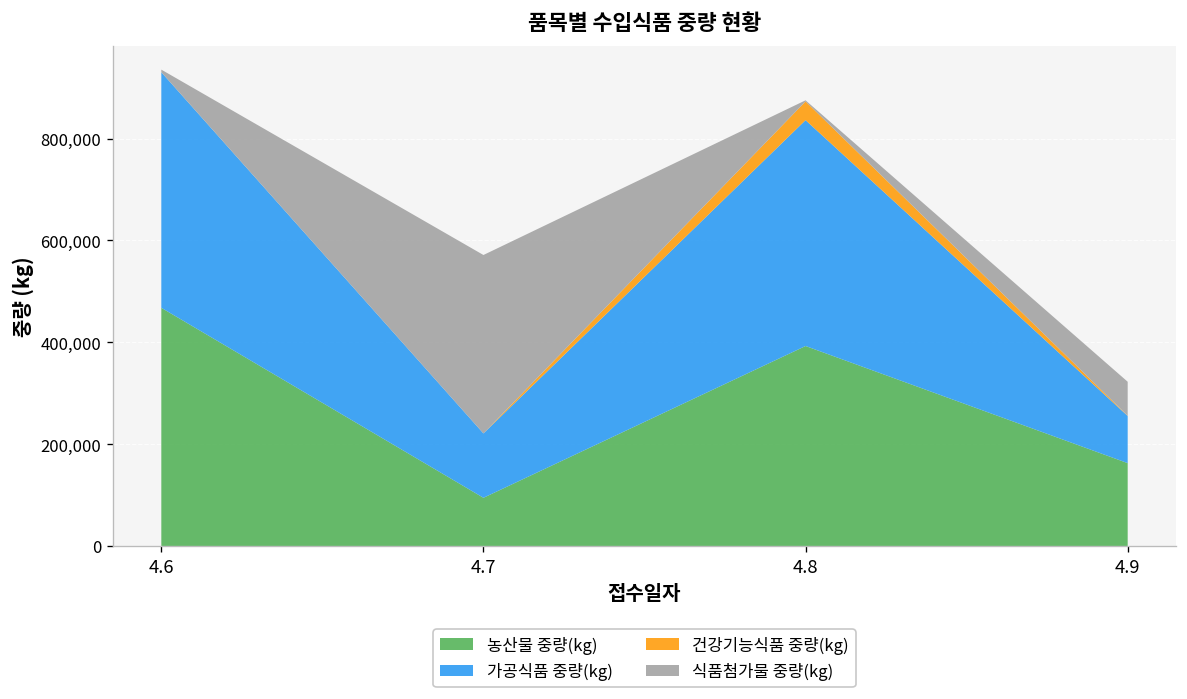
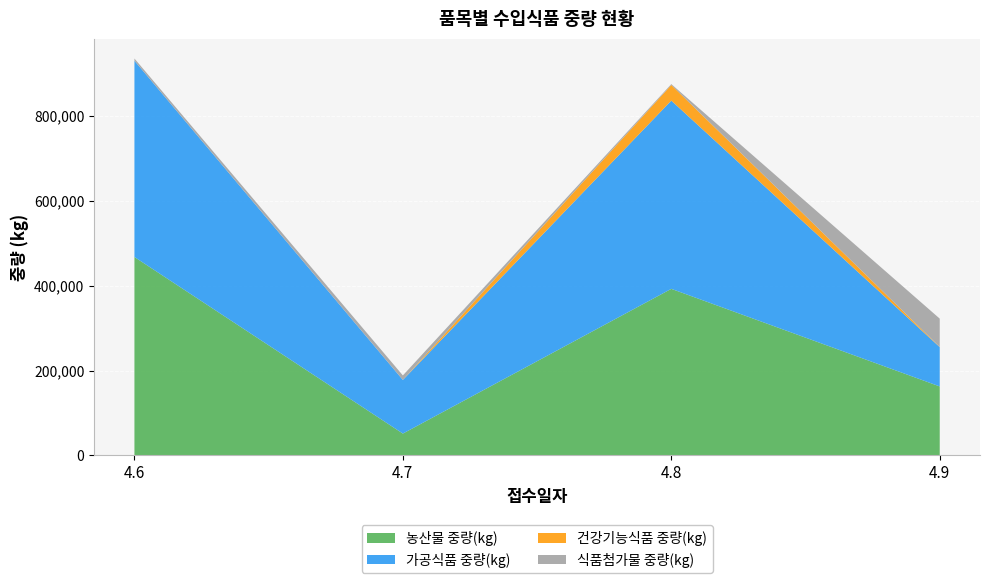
  {
    "농산물 중량(kg)": {
      "4.6": "470,000",
-     "4.7": "90,000",
+     "4.7": "50,000",
      "4.8": "390,000",
      "4.9": "160,000"
    },
    "가공식품 중량(kg)": {
      "4.8": "440,000"
    },
    "식품첨가물 중량(kg)": {
-     "4.7": "350,000",
+     "4.7": "10,000",
      "4.9": "70,000"
    }
  }
